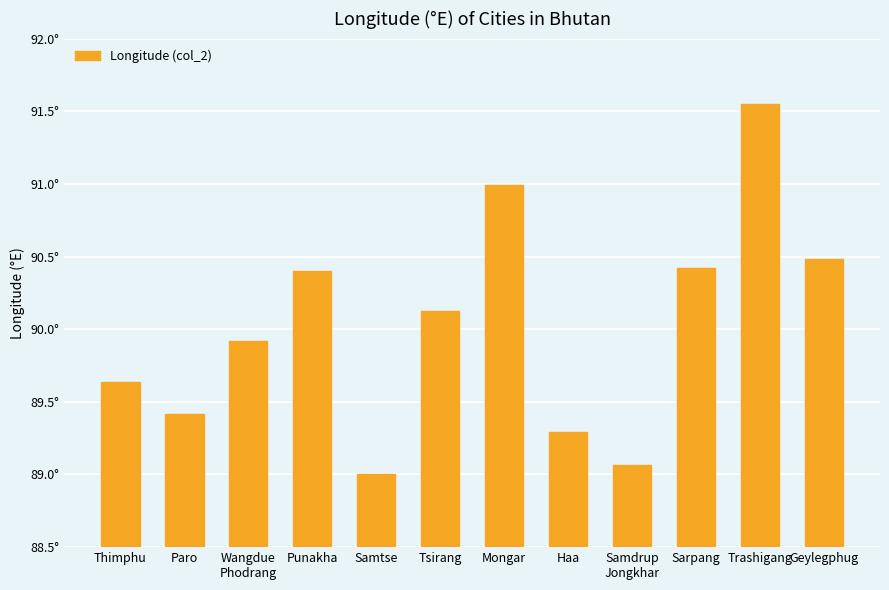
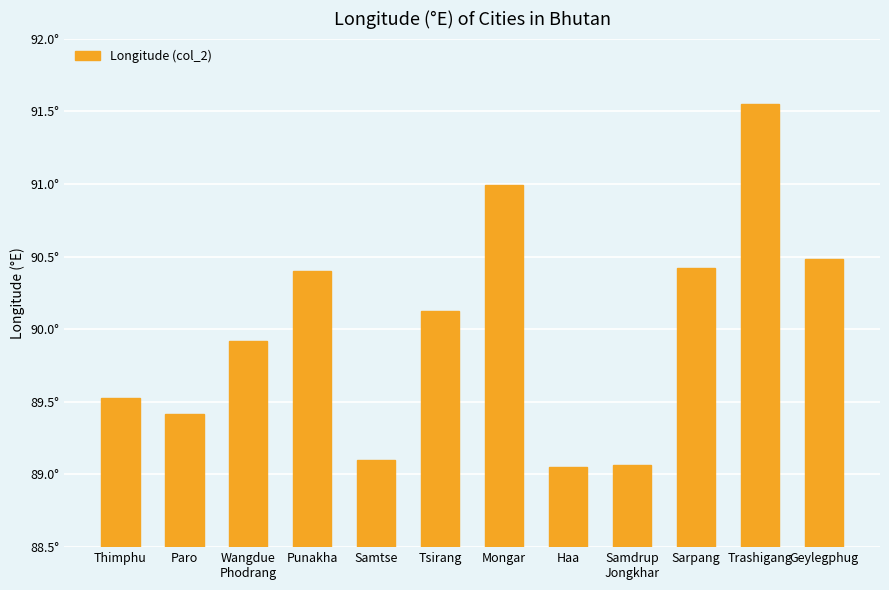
  {
-   "Thimphu": "89.63°",
+   "Thimphu": "89.52°",
    "Paro": "89.42°",
    "Wangdue Phodrang": "89.92°",
    "Punakha": "90.40°",
-   "Samtse": "89.0°",
+   "Samtse": "89.1°",
    "Tsirang": "90.12°",
    "Mongar": "90.99°",
-   "Haa": "89.29°",
+   "Haa": "89.05°",
    "Samdrup Jongkhar": "89.07°",
    "Sarpang": "90.42°",
    "Trashigang": "91.55°",
    "Geylegphug": "90.49°"
  }
